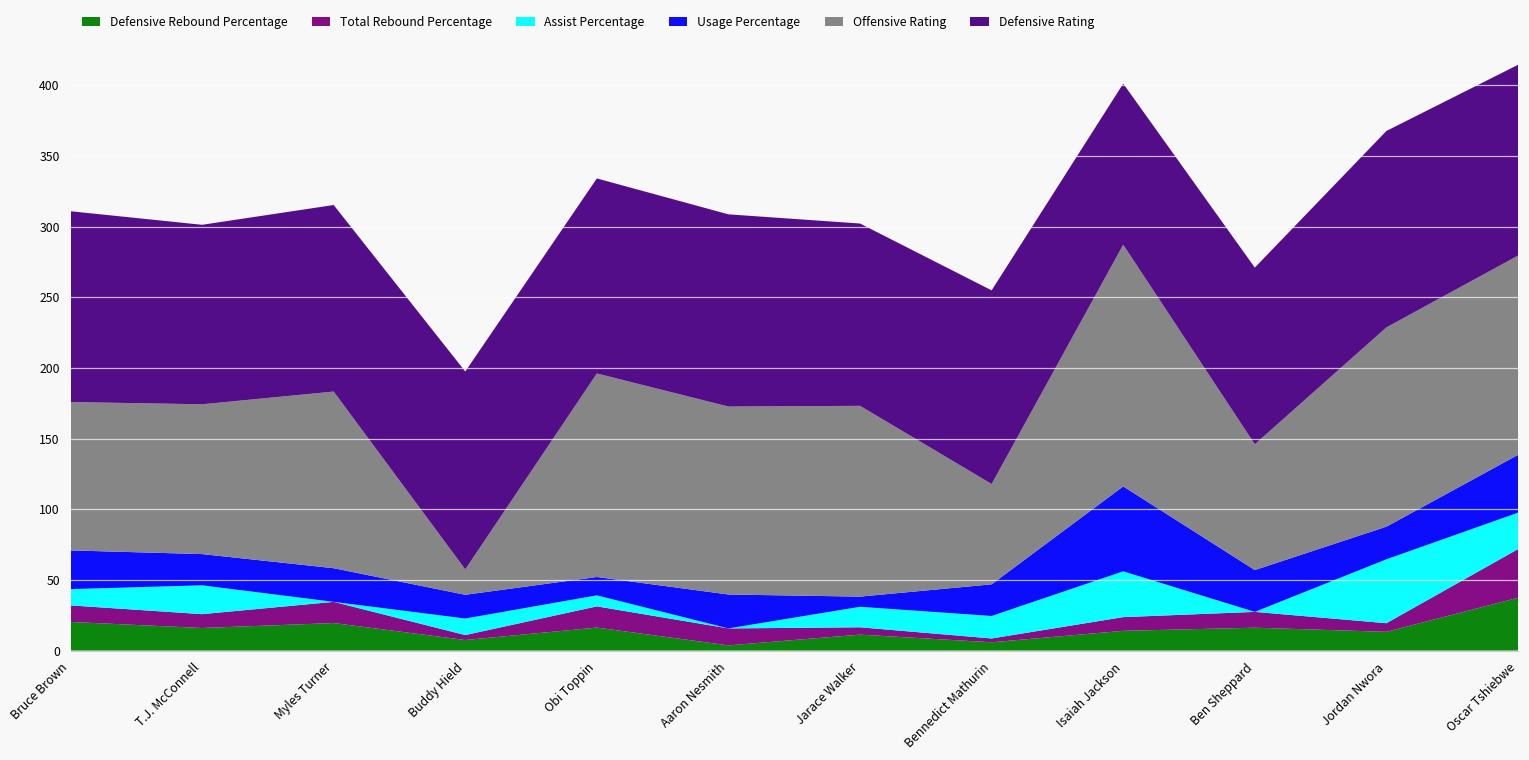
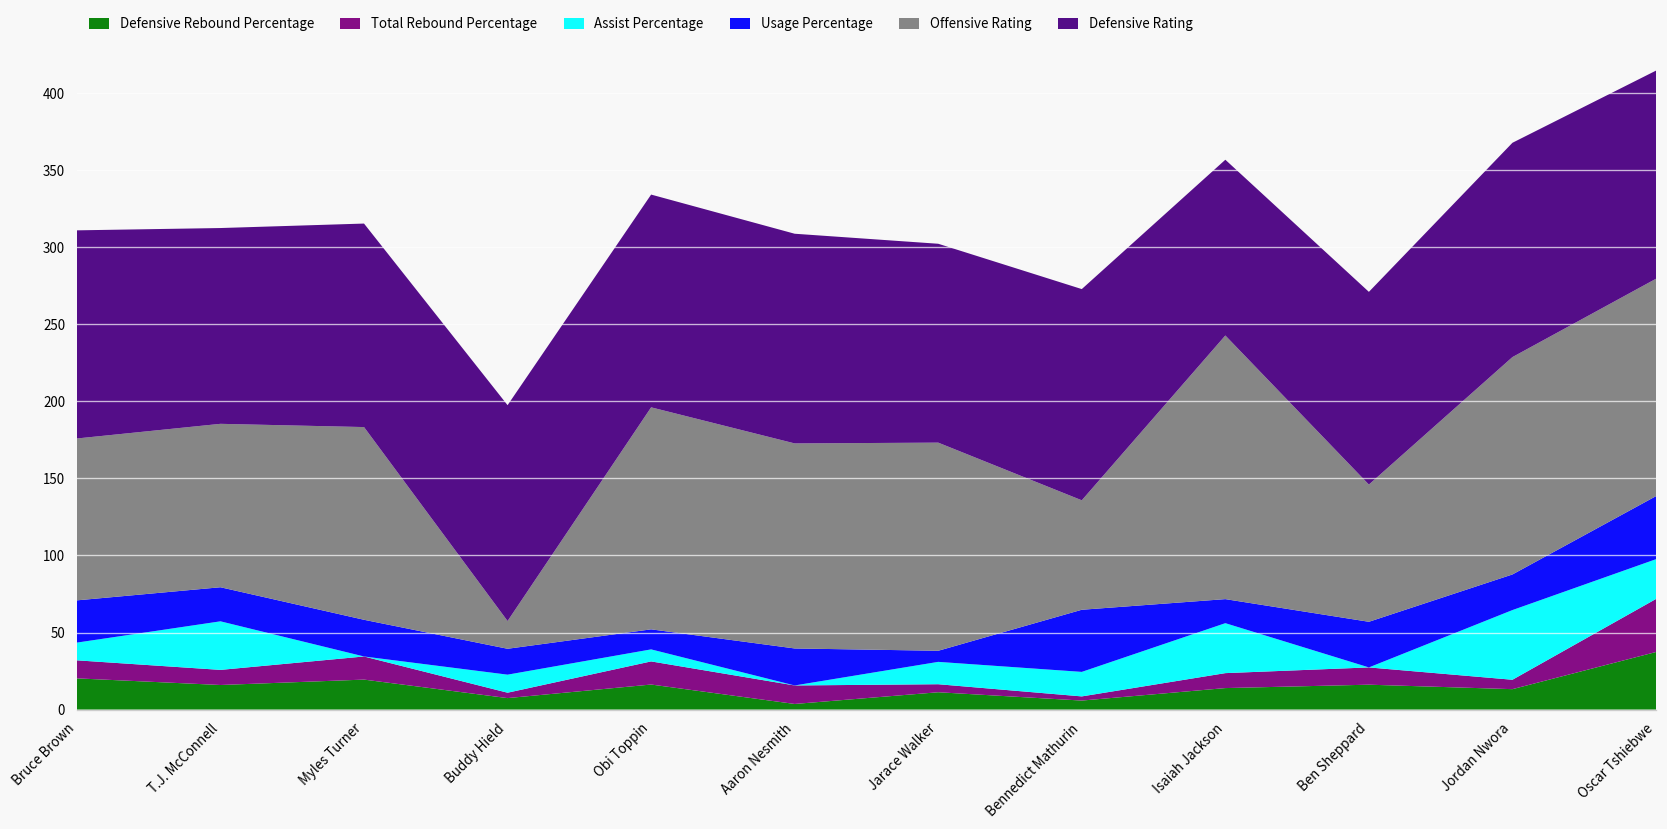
  {
    "Defensive Rebound Percentage": {
      "Bruce Brown": 20,
      "T.J. McConnell": 16,
      "Myles Turner": 20,
      "Buddy Hield": 8,
      "Obi Toppin": 16,
      "Aaron Nesmith": 4,
      "Jarace Walker": 11,
      "Bennedict Mathurin": 6,
      "Isaiah Jackson": 14,
      "Ben Sheppard": 16,
      "Jordan Nwora": 13,
      "Oscar Tshiebwe": 37
    },
    "Assist Percentage": {
      "Bruce Brown": 12,
-     "T.J. McConnell": 20,
+     "T.J. McConnell": 31,
      "Buddy Hield": 12,
      "Obi Toppin": 8,
      "Jarace Walker": 15,
      "Bennedict Mathurin": 16,
      "Isaiah Jackson": 32,
      "Jordan Nwora": 45,
      "Oscar Tshiebwe": 26
    },
    "Usage Percentage": {
      "Bruce Brown": 27,
      "T.J. McConnell": 22,
      "Myles Turner": 24,
      "Buddy Hield": 17,
      "Obi Toppin": 13,
      "Aaron Nesmith": 24,
      "Jarace Walker": 7,
-     "Bennedict Mathurin": 22,
-     "Isaiah Jackson": 60,
+     "Bennedict Mathurin": 40,
+     "Isaiah Jackson": 16,
      "Ben Sheppard": 30,
      "Jordan Nwora": 23,
      "Oscar Tshiebwe": 41
    },
    "Offensive Rating": {
      "Bruce Brown": 105,
      "T.J. McConnell": 106,
      "Myles Turner": 125,
      "Buddy Hield": 18,
      "Obi Toppin": 144,
      "Aaron Nesmith": 133,
      "Jarace Walker": 135,
      "Bennedict Mathurin": 71,
      "Isaiah Jackson": 171,
      "Ben Sheppard": 89,
      "Jordan Nwora": 141,
      "Oscar Tshiebwe": 141
    }
  }
